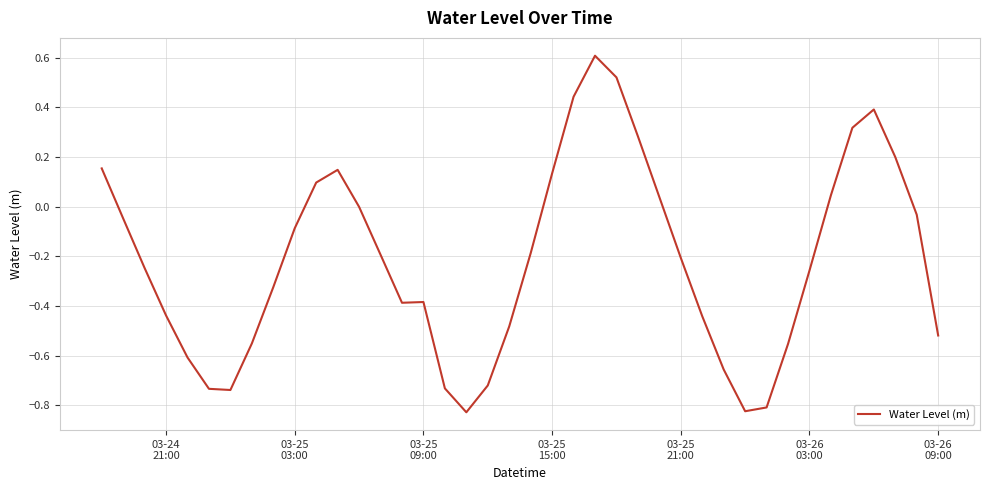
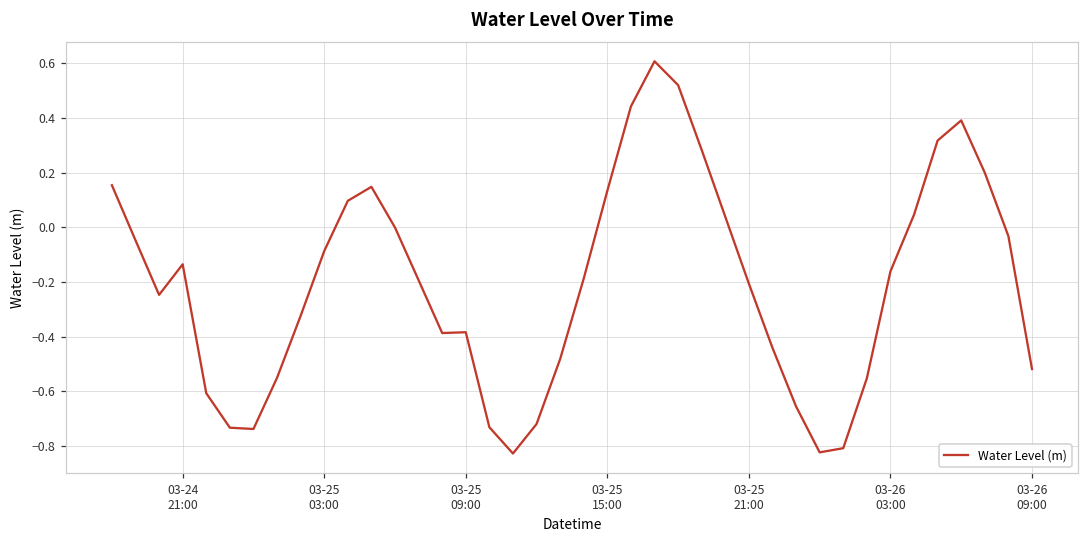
  {
-   "03-24 21:00": -0.44,
+   "03-24 21:00": -0.14,
    "03-25 03:00": -0.09,
    "03-25 09:00": -0.38,
    "03-25 15:00": 0.13,
    "03-25 21:00": -0.21,
-   "03-26 03:00": -0.26,
+   "03-26 03:00": -0.16,
    "03-26 09:00": -0.52
  }
